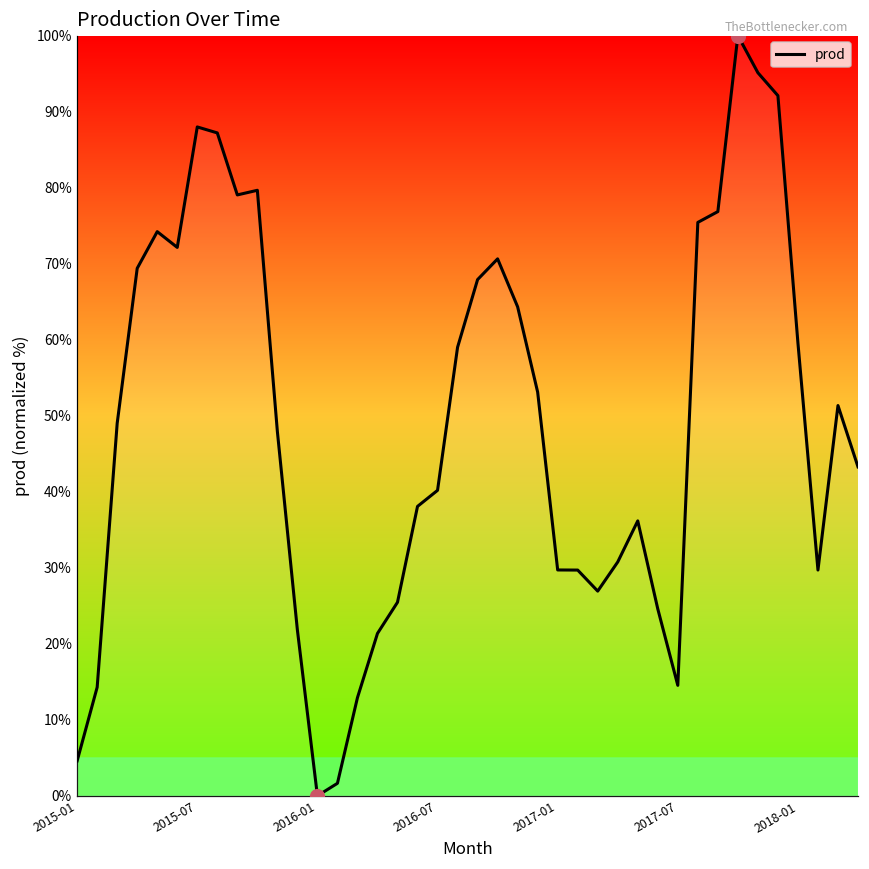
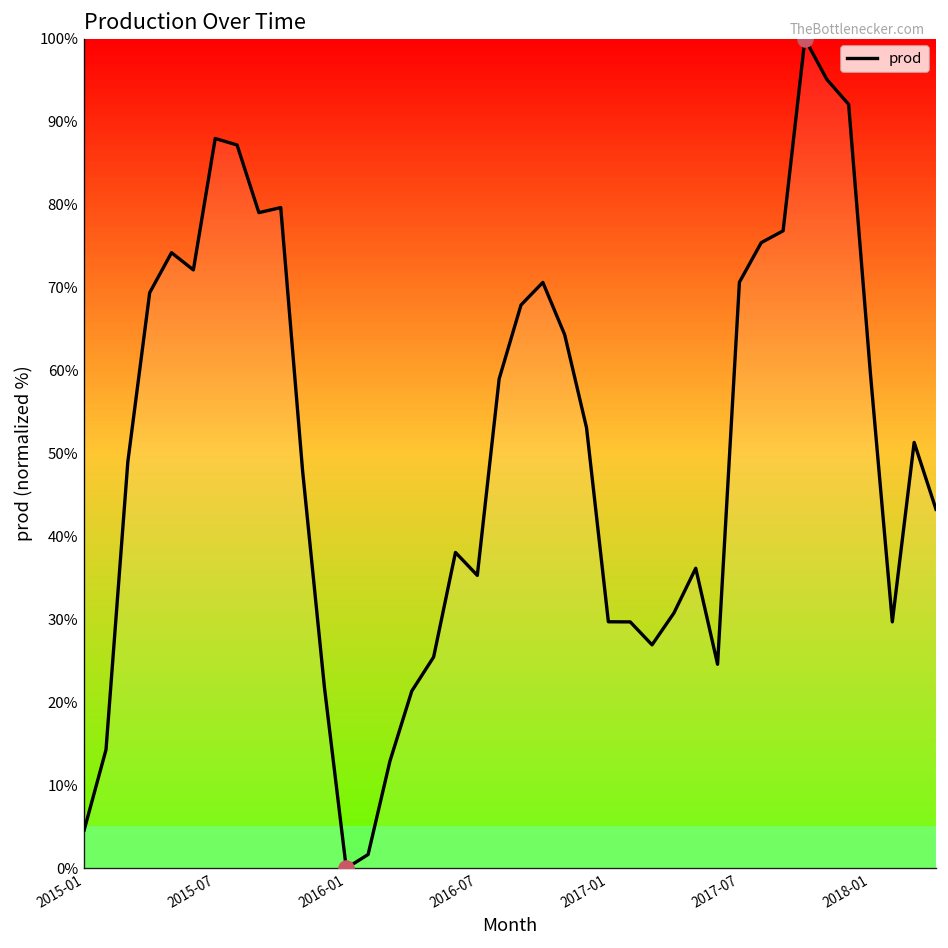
  {
    "prod": {
      "2015-07": "88%",
-     "2016-07": "40%",
+     "2016-07": "35%",
      "2017-01": "30%",
-     "2017-07": "15%",
+     "2017-07": "71%",
      "2018-01": "60%"
    }
  }
